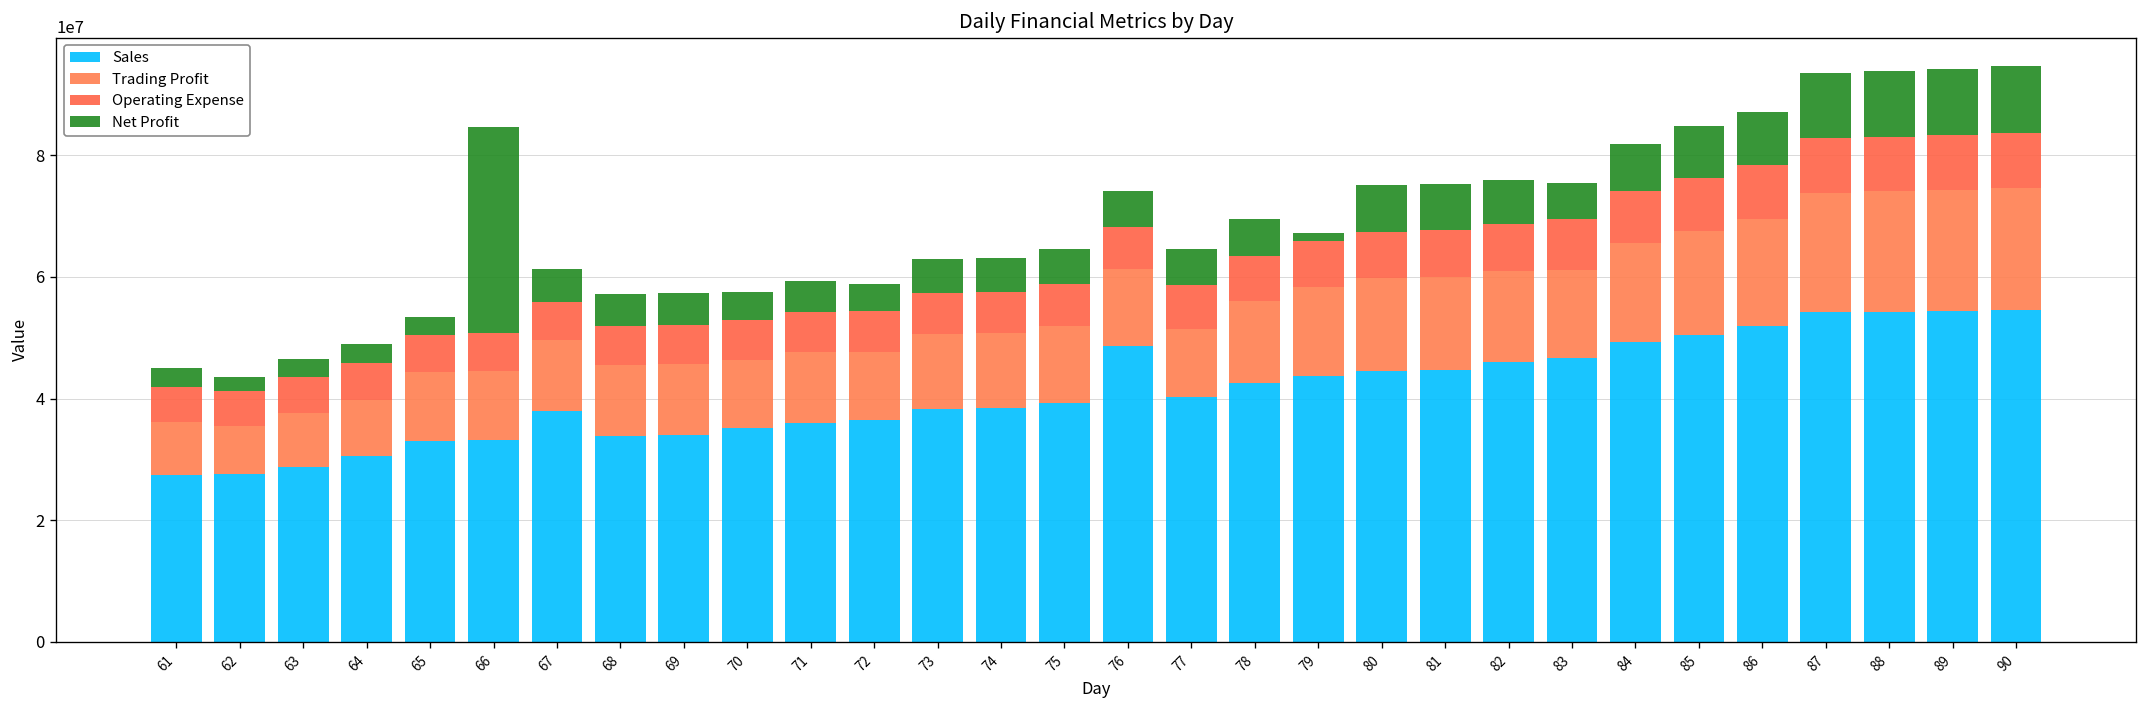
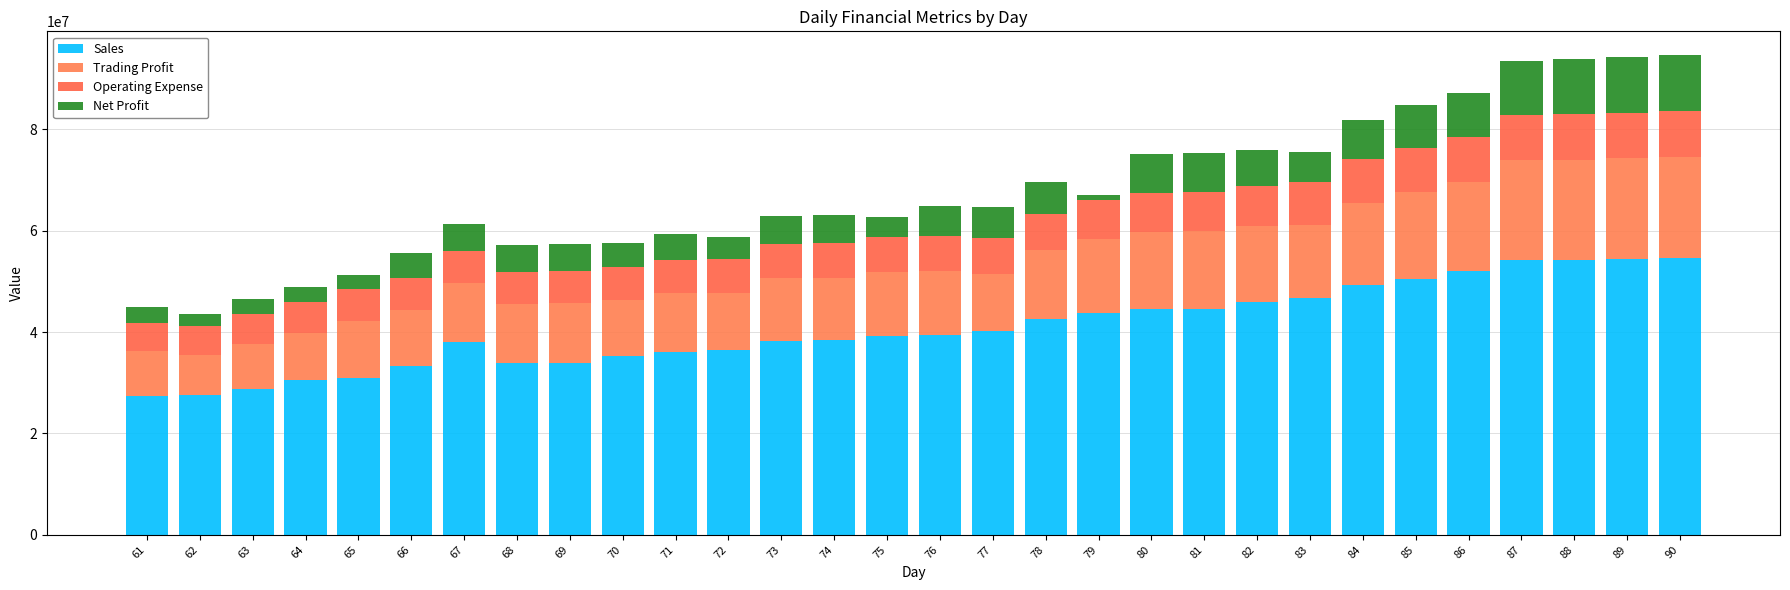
  {
    "Sales": {
      "61": 27000000,
      "62": 28000000,
      "63": 29000000,
      "64": 31000000,
-     "65": 33000000,
+     "65": 31000000,
      "66": 33000000,
      "67": 38000000,
      "68": 34000000,
      "69": 34000000,
      "70": 35000000,
      "71": 36000000,
      "72": 37000000,
      "73": 38000000,
      "74": 38000000,
      "75": 39000000,
-     "76": 49000000,
+     "76": 39000000,
      "77": 40000000,
      "78": 43000000,
      "79": 44000000,
      "80": 45000000,
      "81": 45000000,
      "82": 46000000,
      "83": 47000000,
      "84": 49000000,
      "85": 50000000,
      "86": 52000000,
      "87": 54000000,
      "88": 54000000,
      "89": 54000000,
      "90": 55000000
    },
    "Net Profit": {
      "61": 3000000,
      "62": 2000000,
      "63": 3000000,
      "64": 3000000,
      "65": 3000000,
-     "66": 34000000,
+     "66": 5000000,
      "67": 5000000,
      "68": 5000000,
      "69": 5000000,
      "70": 5000000,
      "71": 5000000,
      "72": 4000000,
      "73": 6000000,
      "74": 6000000,
-     "75": 6000000,
+     "75": 4000000,
      "76": 6000000,
      "77": 6000000,
      "78": 6000000,
      "79": 1000000,
      "80": 8000000,
      "81": 8000000,
      "82": 7000000,
      "83": 6000000,
      "84": 8000000,
      "85": 9000000,
      "86": 9000000,
      "87": 11000000,
      "88": 11000000,
      "89": 11000000,
      "90": 11000000
    }
  }
